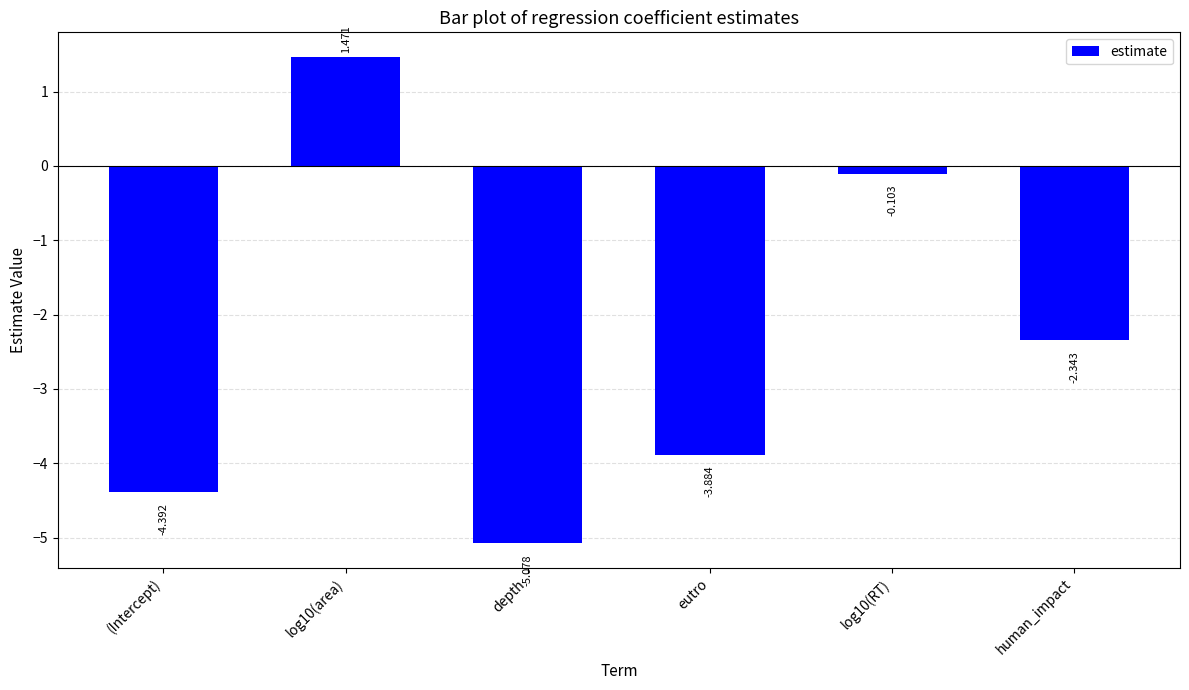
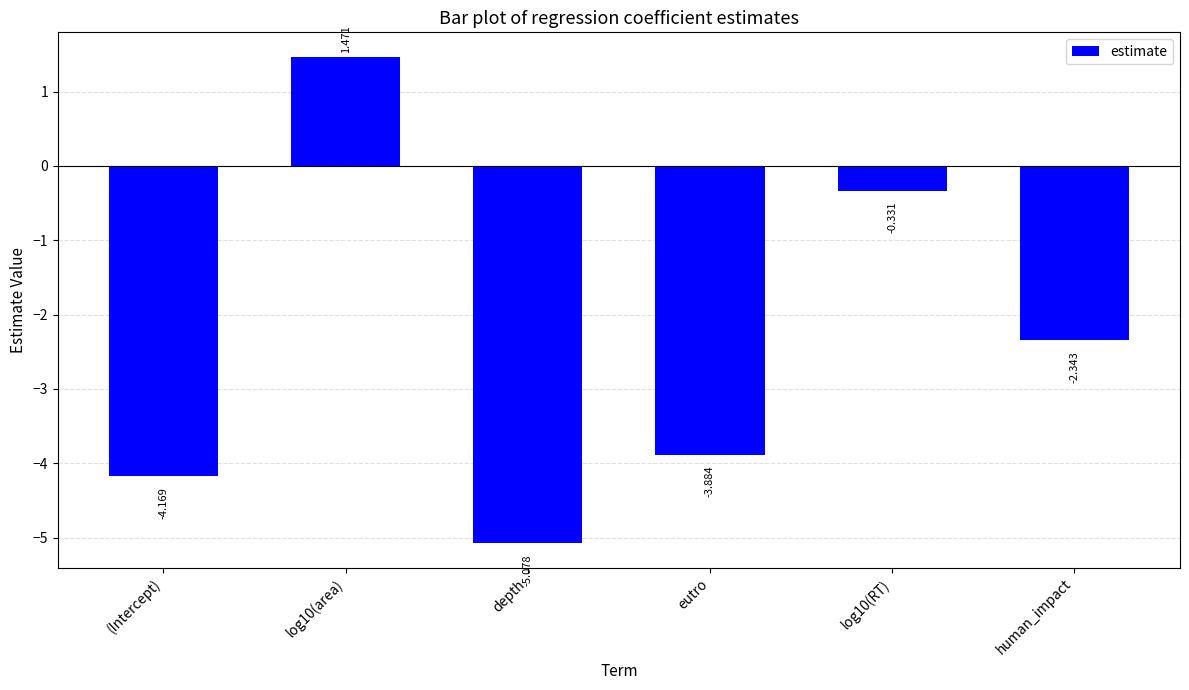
  {
-   "(Intercept)": -4.392,
+   "(Intercept)": -4.169,
    "log10(area)": 1.471,
    "depth": -5.078,
    "eutro": -3.884,
-   "log10(RT)": -0.103,
+   "log10(RT)": -0.331,
    "human_impact": -2.343
  }
